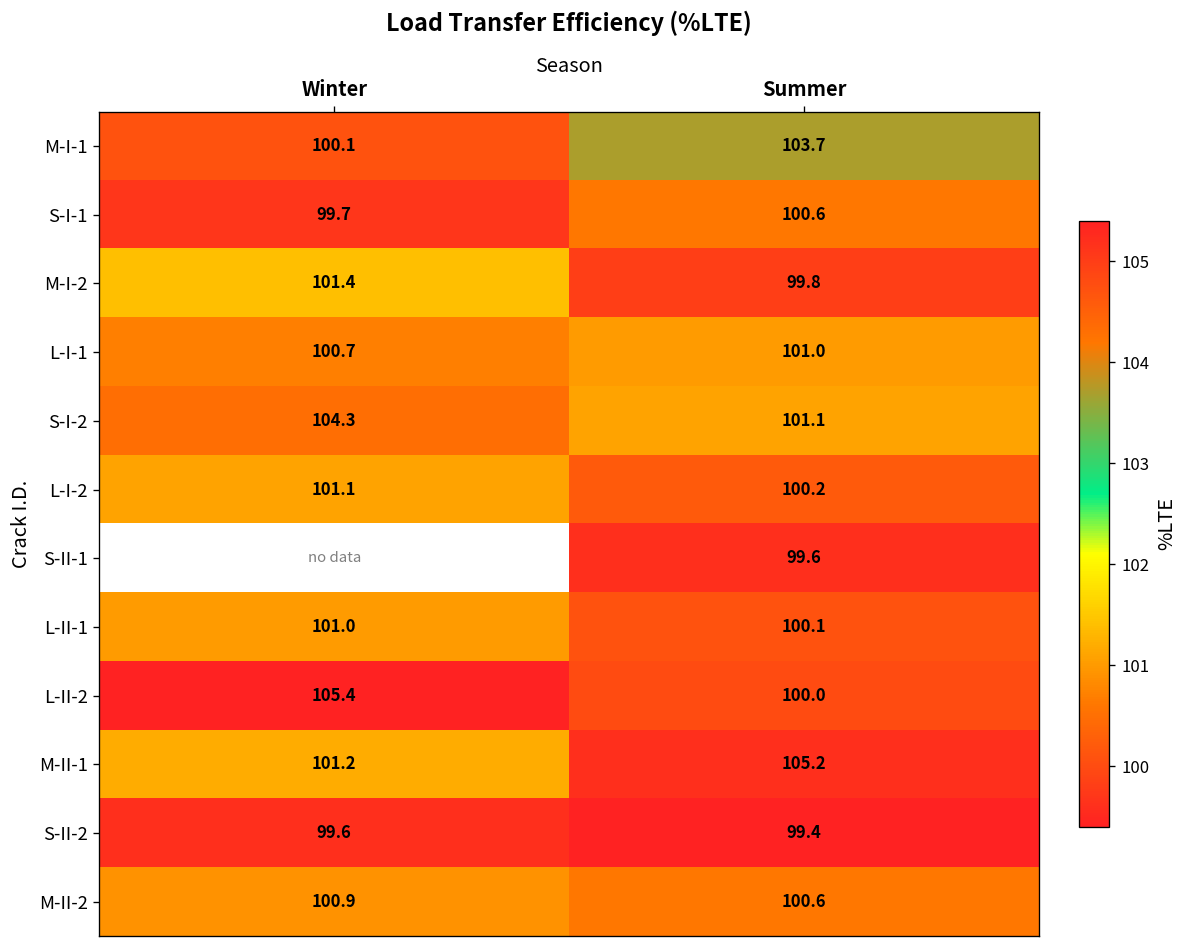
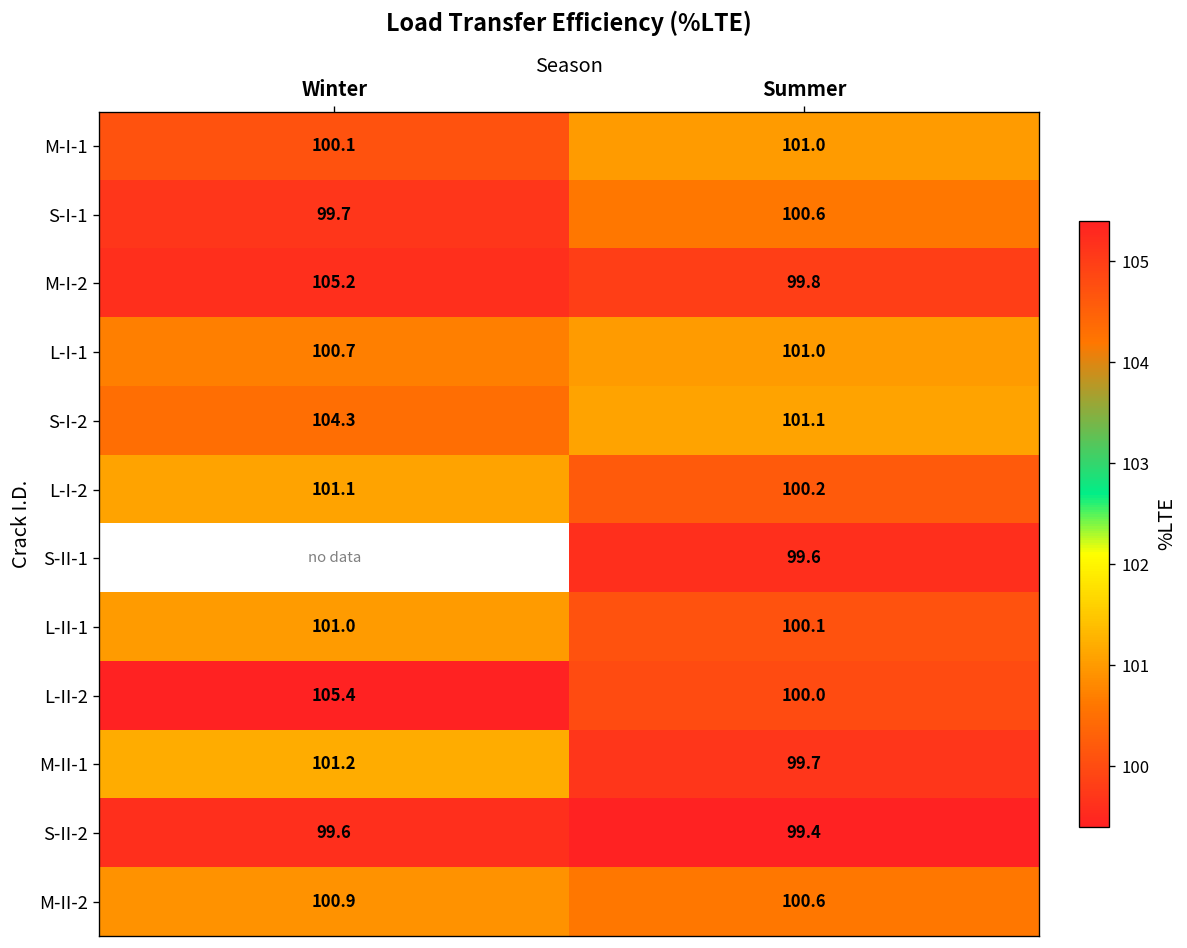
  {
    "M-I-1": {
      "Winter": 100.1,
-     "Summer": 103.7
+     "Summer": 101.0
    },
    "S-I-1": {
      "Winter": 99.7,
      "Summer": 100.6
    },
    "M-I-2": {
-     "Winter": 101.4,
+     "Winter": 105.2,
      "Summer": 99.8
    },
    "L-I-1": {
      "Winter": 100.7,
      "Summer": 101.0
    },
    "S-I-2": {
      "Winter": 104.3,
      "Summer": 101.1
    },
    "L-I-2": {
      "Winter": 101.1,
      "Summer": 100.2
    },
    "S-II-1": {
      "Summer": 99.6
    },
    "L-II-1": {
      "Winter": 101.0,
      "Summer": 100.1
    },
    "L-II-2": {
      "Winter": 105.4,
      "Summer": 100.0
    },
    "M-II-1": {
      "Winter": 101.2,
-     "Summer": 105.2
+     "Summer": 99.7
    },
    "S-II-2": {
      "Winter": 99.6,
      "Summer": 99.4
    },
    "M-II-2": {
      "Winter": 100.9,
      "Summer": 100.6
    }
  }
